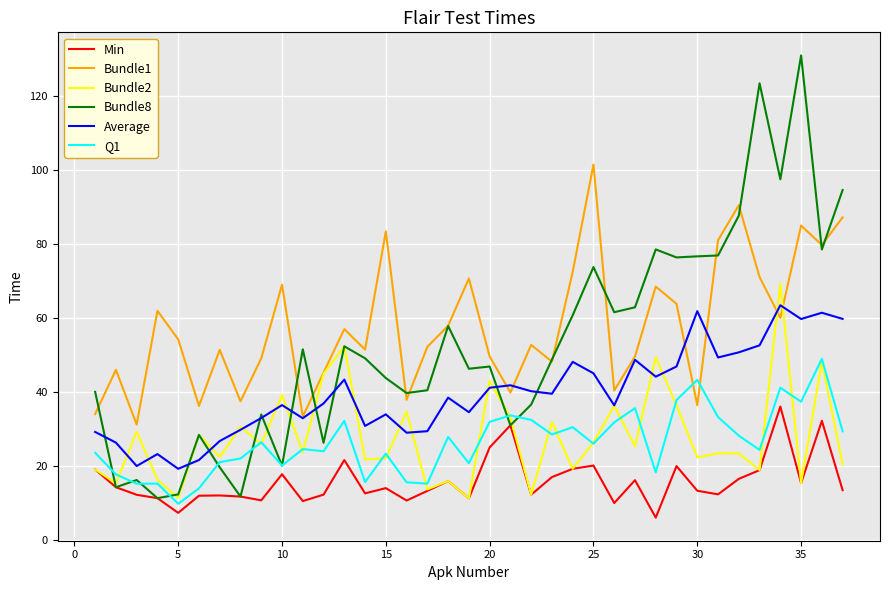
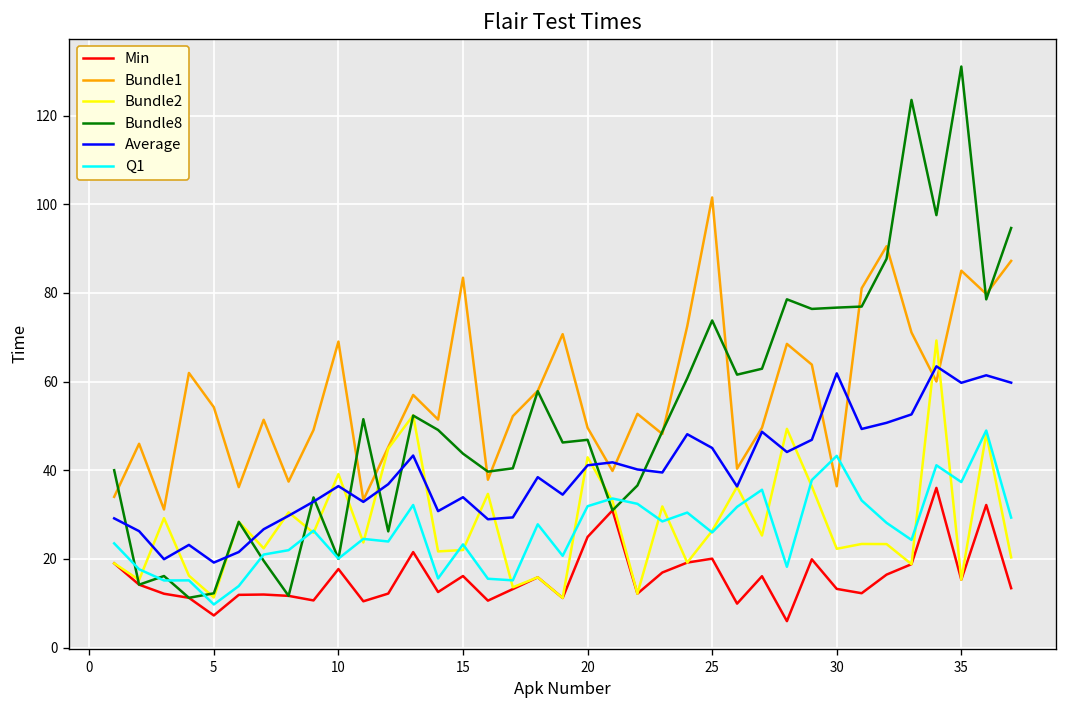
  {
    "Min": {
      "5": 7,
      "10": 18,
-     "15": 14,
+     "15": 16,
      "20": 25,
      "25": 20,
      "30": 13
    },
    "Bundle1": {
      "5": 54,
      "10": 69,
      "15": 83,
      "20": 50,
      "25": 102,
      "30": 36,
      "35": 85
    },
    "Bundle2": {
      "5": 11,
      "10": 39,
      "15": 22,
      "20": 43,
      "30": 22
    },
    "Bundle8": {
      "5": 12,
      "15": 44,
      "20": 47,
      "25": 74,
      "30": 77,
      "35": 131
    },
    "Average": {
      "5": 19,
      "10": 36,
      "15": 34,
      "20": 41,
      "25": 45,
      "30": 62,
      "35": 60
    },
    "Q1": {
      "5": 10,
      "15": 23,
      "20": 32,
      "30": 43,
      "35": 37
    }
  }
